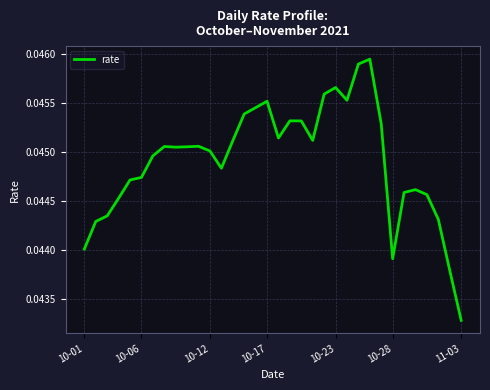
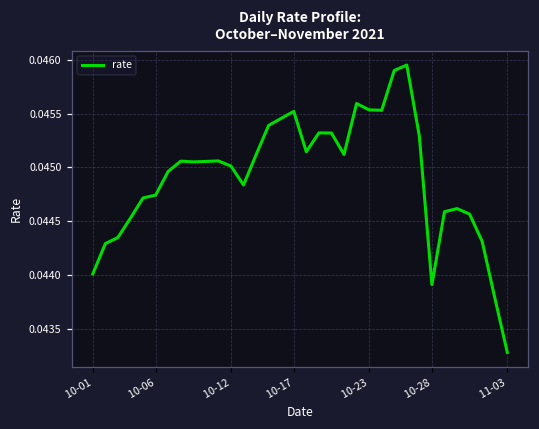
  {
    "10-01": 0.0440,
    "10-06": 0.0447,
    "10-12": 0.0450,
    "10-17": 0.0455,
-   "10-23": 0.0457,
+   "10-23": 0.0455,
    "10-28": 0.0439,
    "11-03": 0.0433
  }
